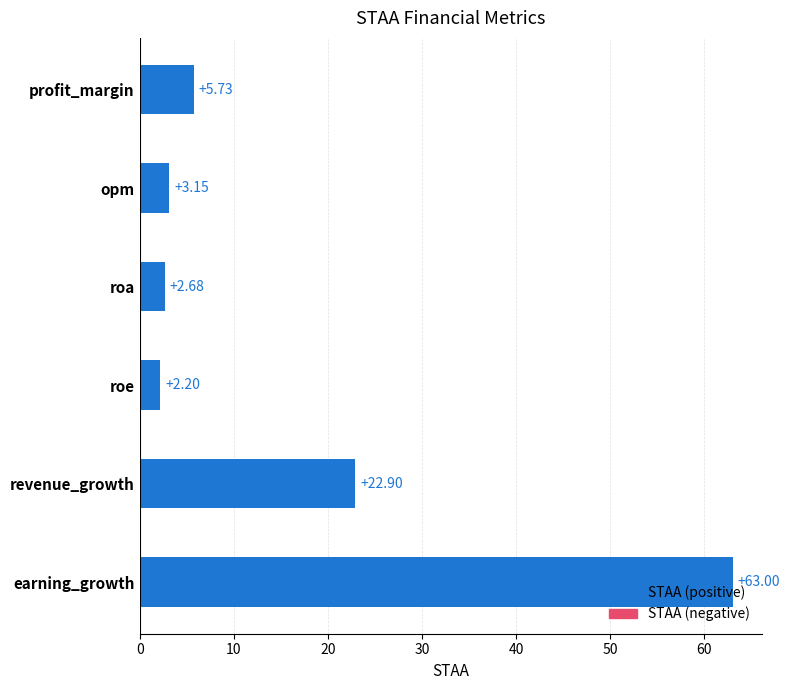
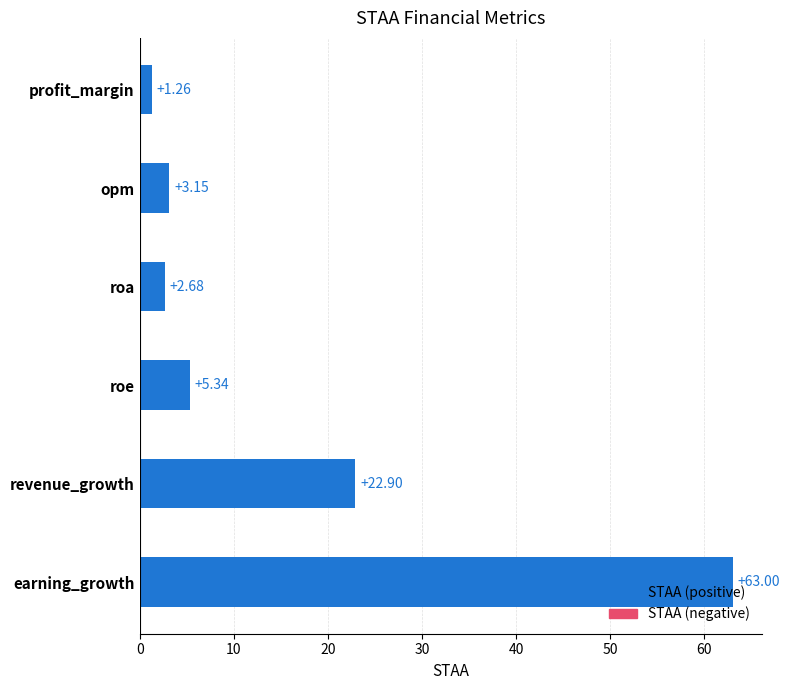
  {
-   "profit_margin": "+5.73",
+   "profit_margin": "+1.26",
    "opm": "+3.15",
    "roa": "+2.68",
-   "roe": "+2.20",
+   "roe": "+5.34",
    "revenue_growth": "+22.90",
    "earning_growth": "+63.00"
  }
